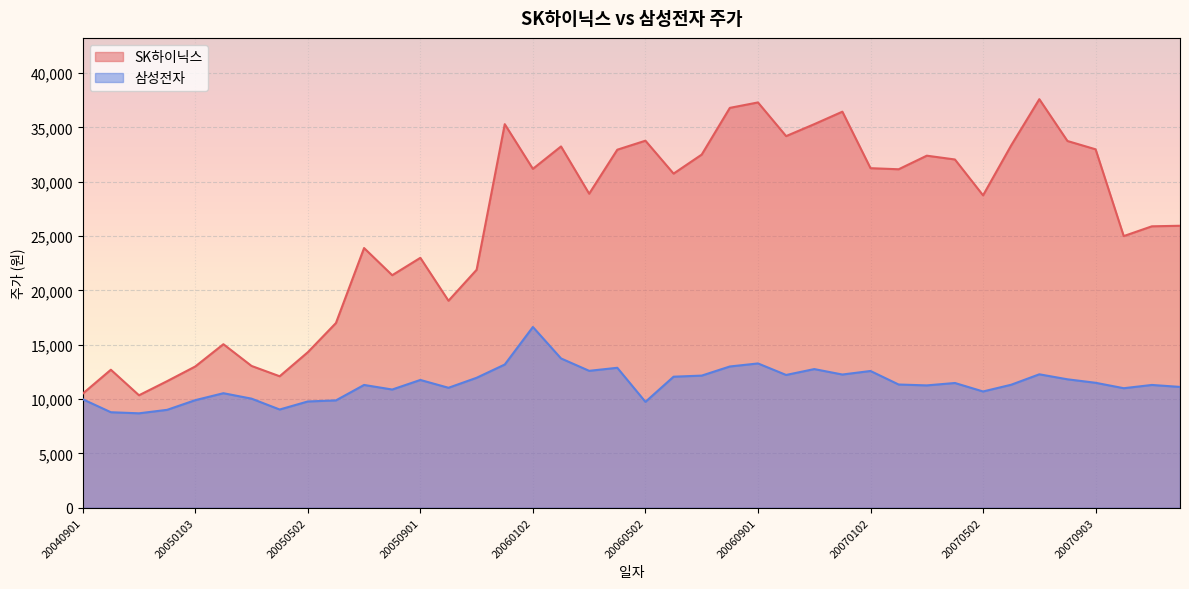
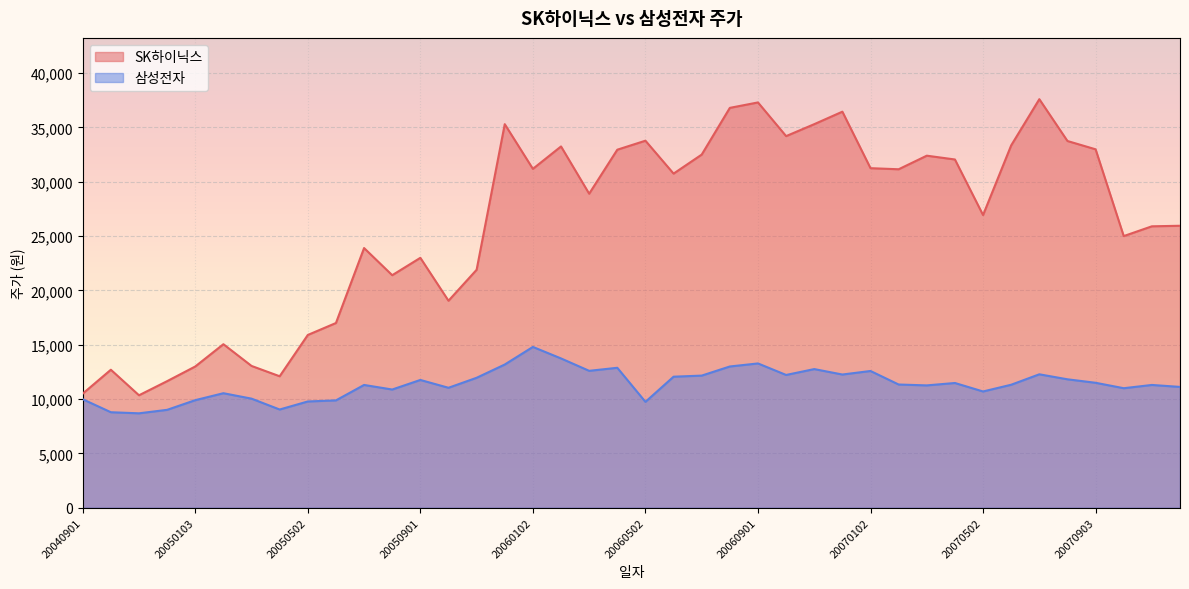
  {
    "SK하이닉스": {
      "20040901": "10,500",
      "20050103": "13,000",
-     "20050502": "14,300",
+     "20050502": "15,900",
      "20050901": "23,000",
      "20060102": "31,200",
      "20060502": "33,800",
      "20060901": "37,300",
      "20070102": "31,300",
-     "20070502": "28,800",
+     "20070502": "26,900",
      "20070903": "33,000"
    },
    "삼성전자": {
      "20040901": "10,000",
      "20050103": "9,900",
      "20050502": "9,800",
      "20050901": "11,800",
-     "20060102": "16,600",
+     "20060102": "14,800",
      "20060502": "9,700",
      "20060901": "13,300",
      "20070102": "12,600",
      "20070502": "10,700",
      "20070903": "11,500"
    }
  }
